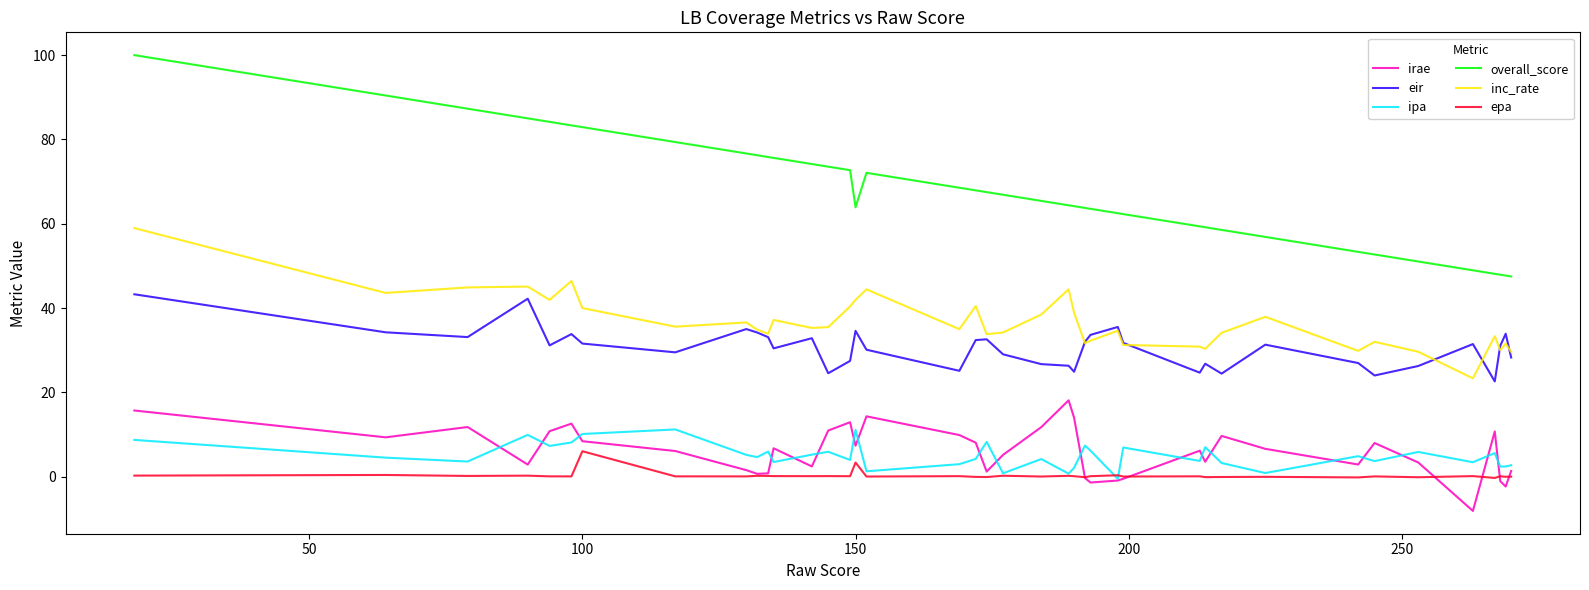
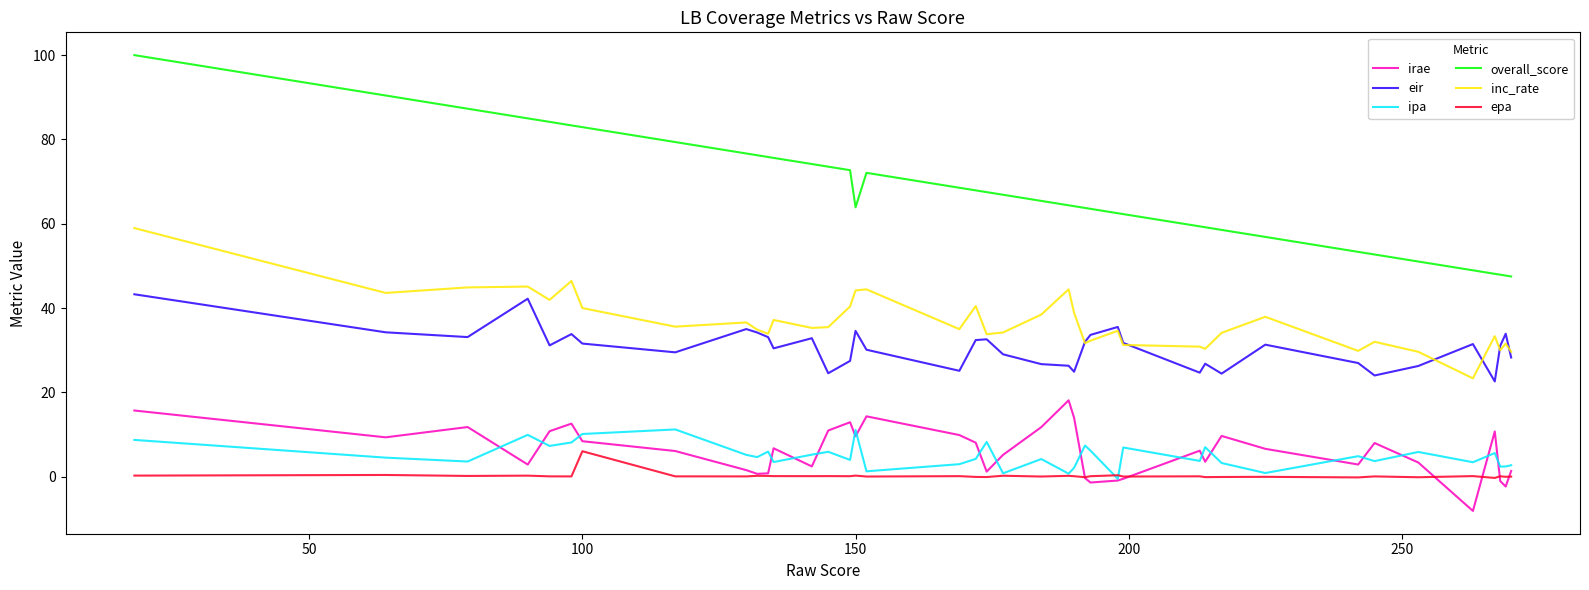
  {
    "irae": {
      "100": 8,
-     "150": 7
+     "150": 10
    },
    "eir": {
      "100": 32,
      "150": 35
    },
    "ipa": {
      "100": 10,
      "150": 11
    },
    "overall_score": {
      "100": 83,
      "150": 64
    },
    "inc_rate": {
      "100": 40,
-     "150": 42
+     "150": 44
    },
    "epa": {
      "100": 6,
-     "150": 3
+     "150": 0
    }
  }
